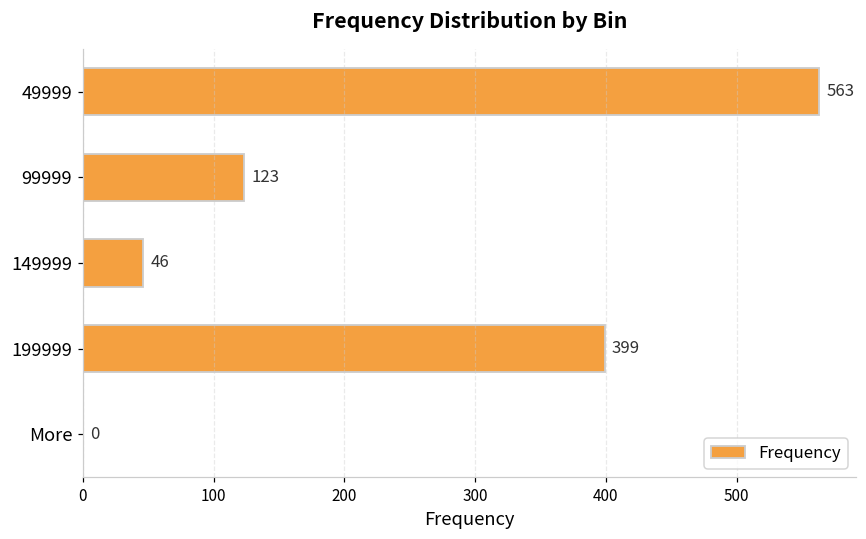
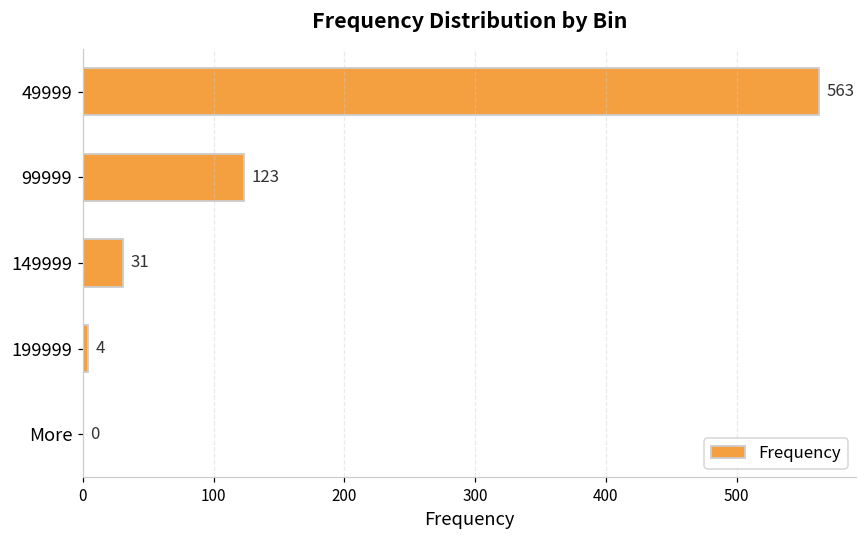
  {
    "49999": 563,
    "99999": 123,
-   "149999": 46,
-   "199999": 399,
+   "149999": 31,
+   "199999": 4,
    "More": 0
  }
